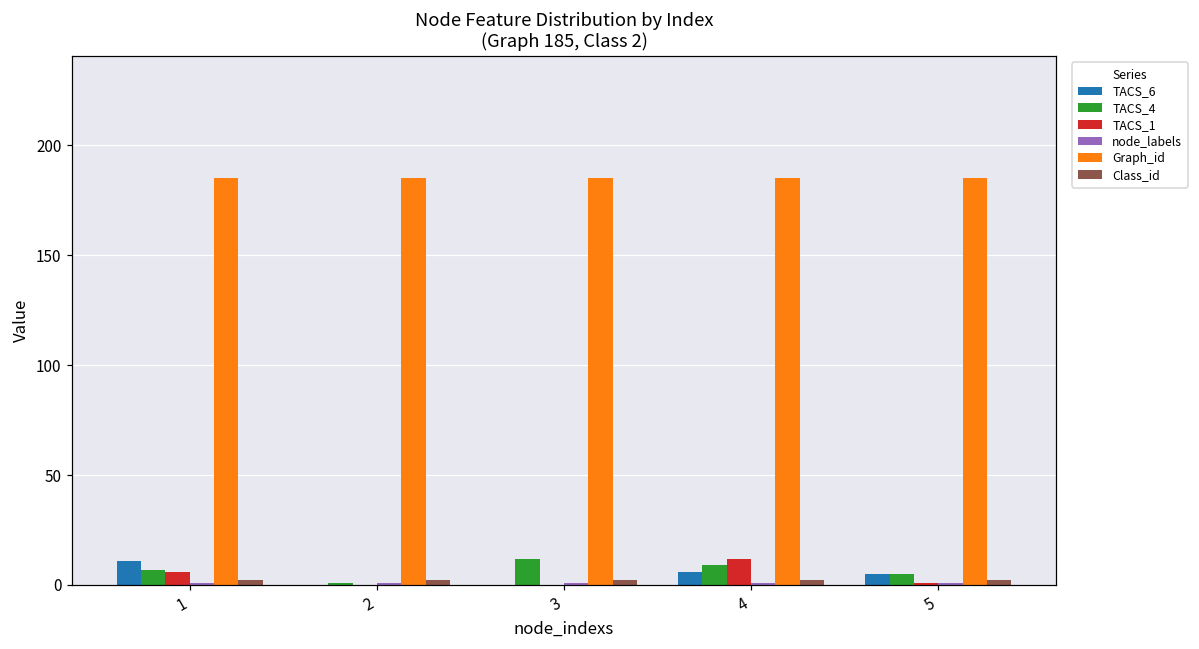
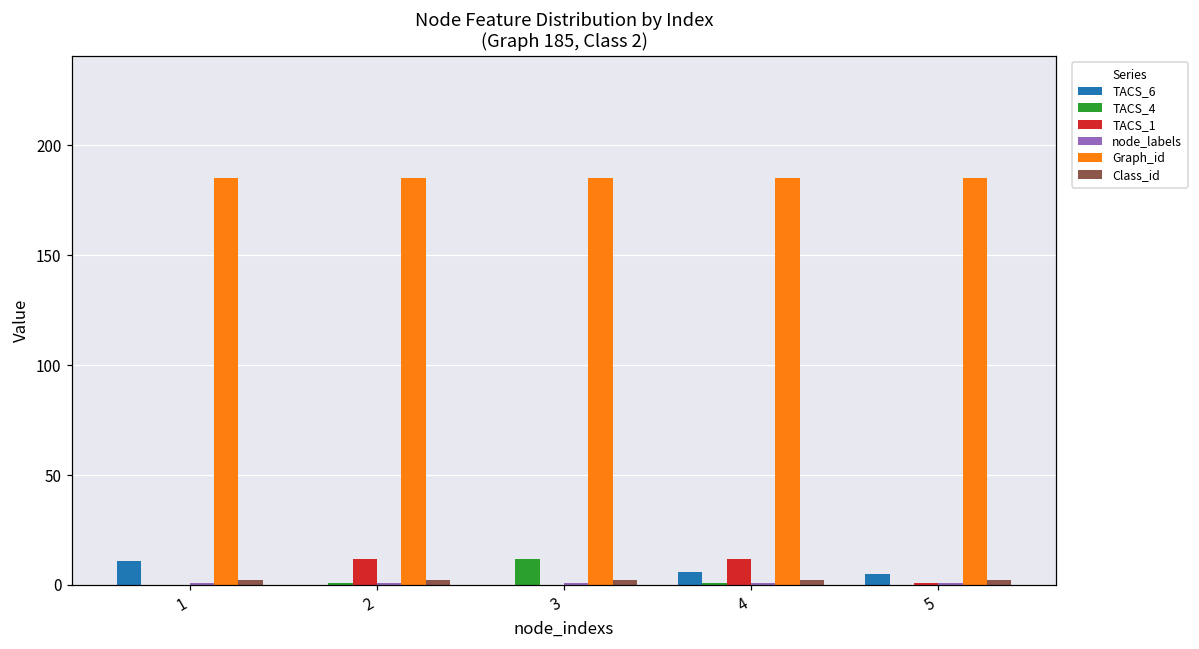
  {
    "TACS_6": {
      "1": 11,
      "2": 0,
      "3": 0,
      "4": 6,
      "5": 5
    },
    "TACS_4": {
-     "1": 7,
+     "1": 0,
      "3": 12,
-     "4": 9,
-     "5": 5
+     "4": 1,
+     "5": 0
    },
    "TACS_1": {
-     "1": 6,
-     "2": 0,
+     "1": 0,
+     "2": 12,
      "3": 0,
      "4": 12
    },
    "Graph_id": {
      "1": 185,
      "2": 185,
      "3": 185,
      "4": 185,
      "5": 185
    },
    "Class_id": {
      "1": 2,
      "2": 2,
      "3": 2,
      "4": 2,
      "5": 2
    }
  }
